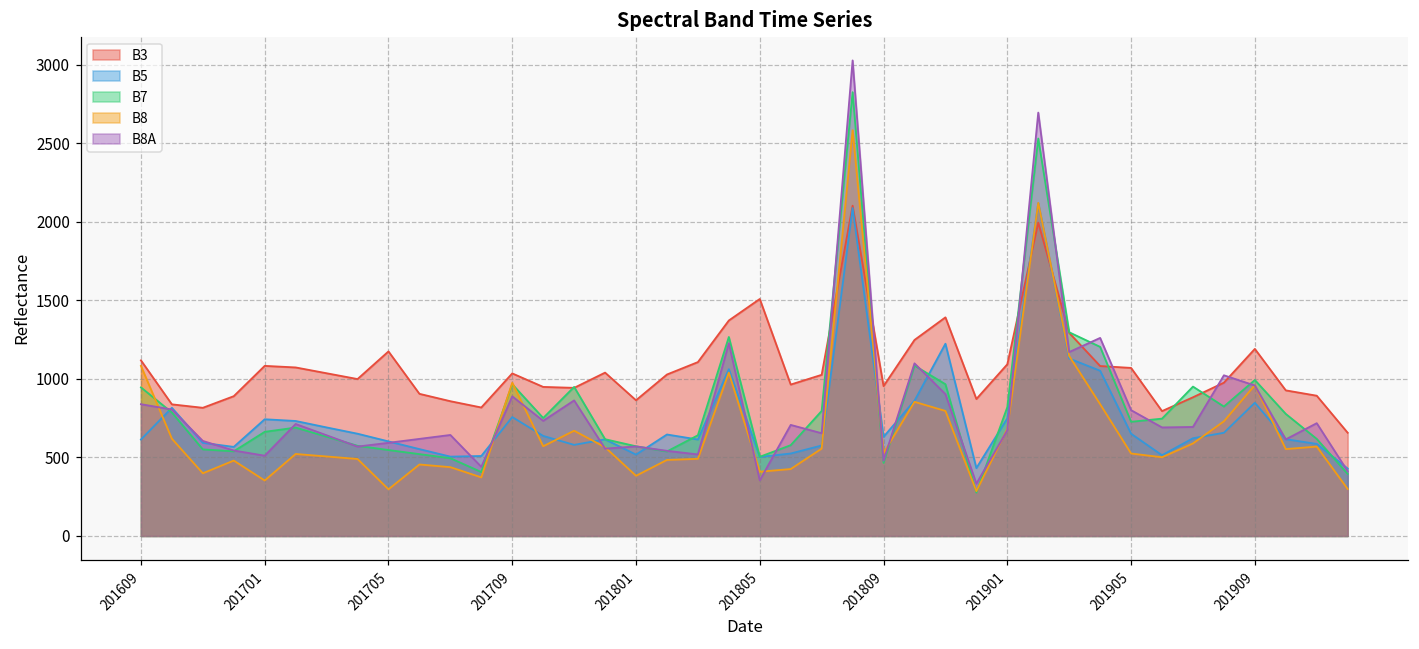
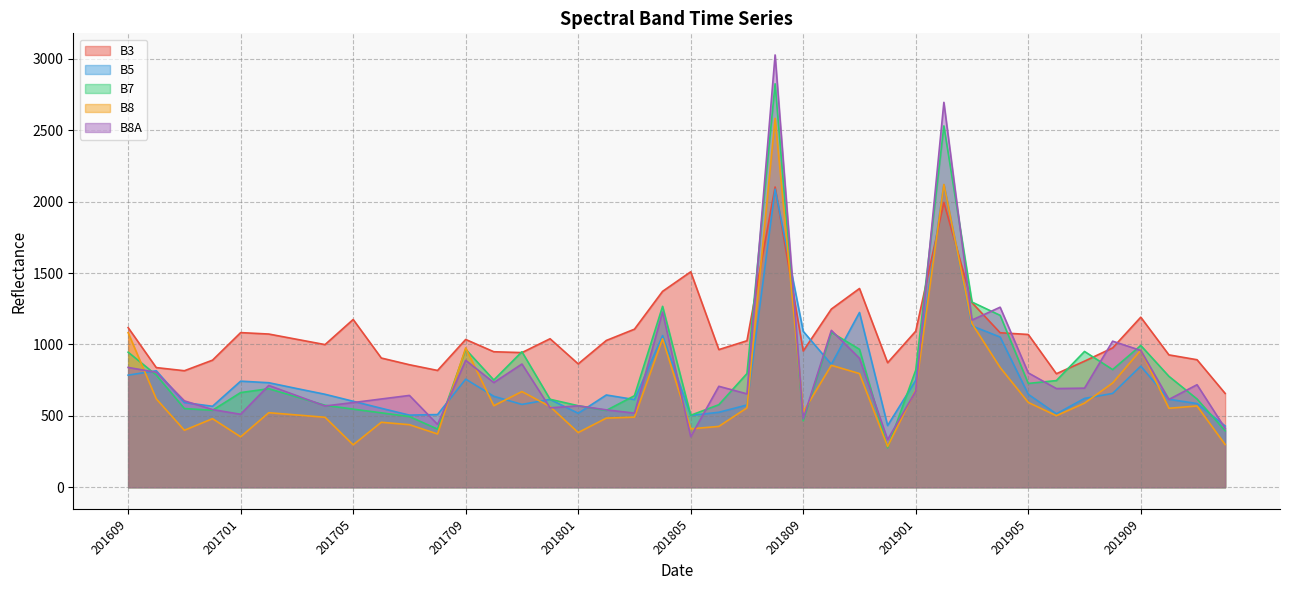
  {
    "B3": {
      "201609": 1120,
      "201701": 1080,
      "201705": 1180,
      "201709": 1040,
      "201801": 860,
      "201805": 1510,
      "201809": 950,
      "201901": 1090,
      "201905": 1070,
      "201909": 1190
    },
    "B5": {
-     "201609": 610,
+     "201609": 790,
      "201701": 740,
      "201709": 760,
      "201801": 520,
-     "201809": 630,
+     "201809": 1090,
      "201901": 750,
      "201905": 650,
      "201909": 850
    },
    "B7": {
      "201609": 950,
      "201701": 660,
      "201705": 550,
      "201901": 820,
      "201905": 730,
      "201909": 990
    },
    "B8": {
      "201609": 1080,
      "201701": 350,
      "201705": 300,
      "201801": 380,
      "201805": 410,
      "201809": 530,
-     "201905": 530
+     "201905": 590
    },
    "B8A": {
      "201609": 840,
      "201701": 510,
      "201709": 890,
      "201805": 350,
      "201905": 800
    }
  }
